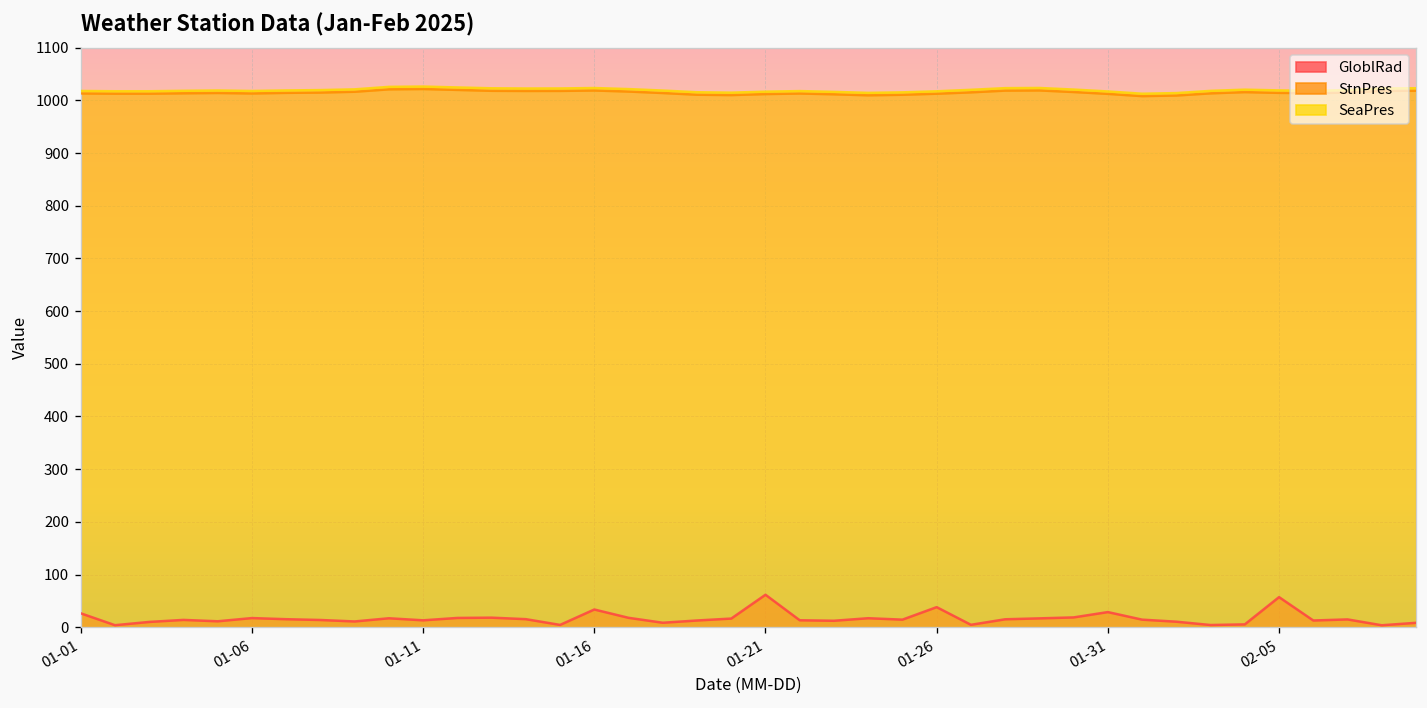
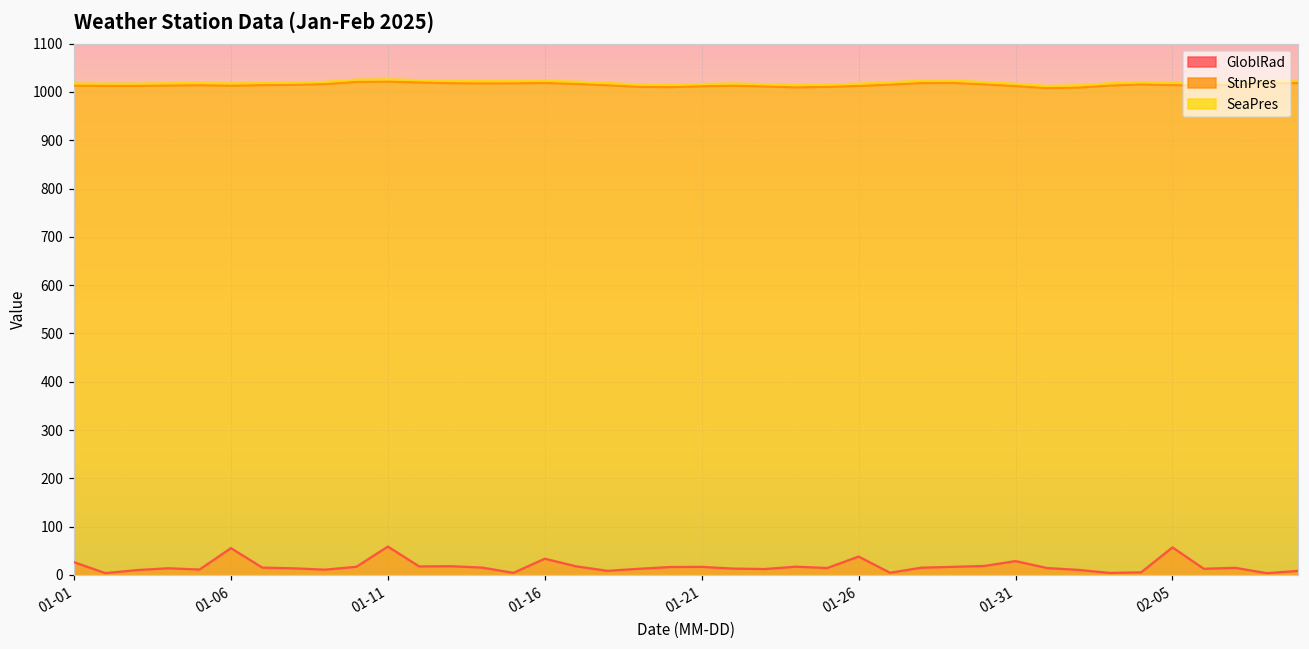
  {
    "GloblRad": {
      "01-01": 30,
-     "01-06": 20,
-     "01-11": 10,
+     "01-06": 60,
+     "01-11": 60,
      "01-16": 30,
-     "01-21": 60,
+     "01-21": 20,
      "01-26": 40,
      "01-31": 30,
      "02-05": 60
    }
  }
